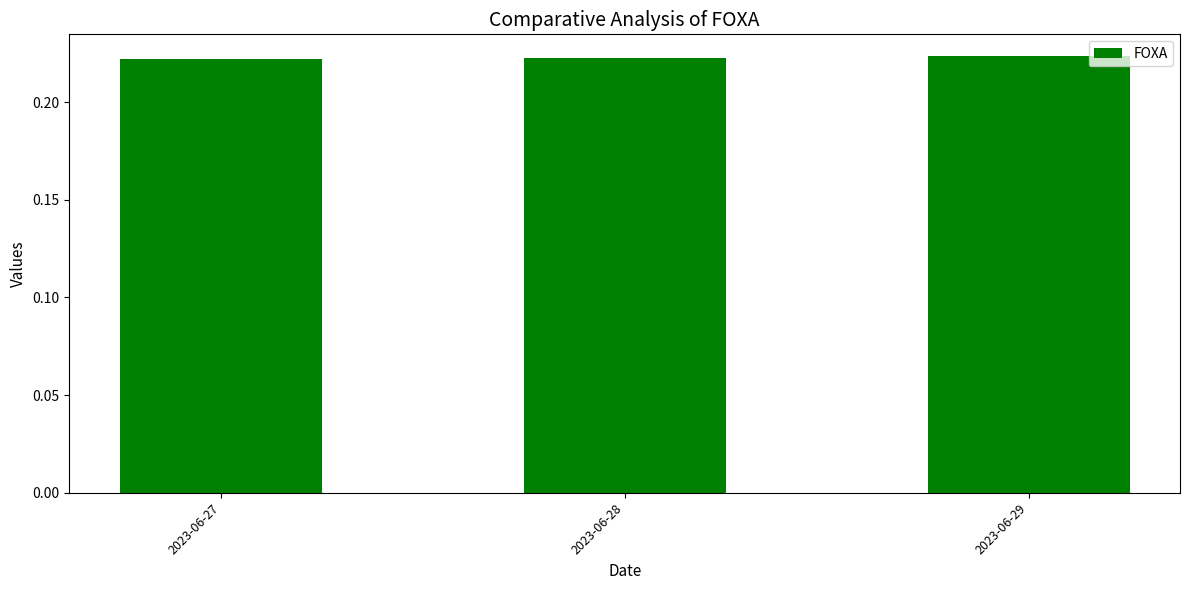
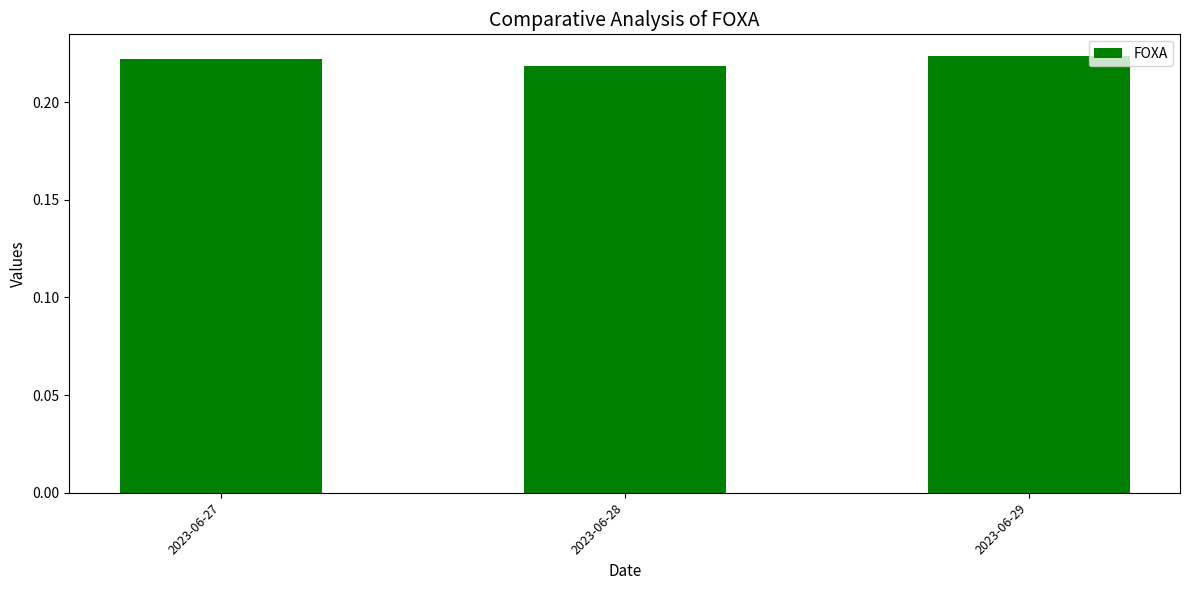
  {
    "2023-06-27": 0.222,
-   "2023-06-28": 0.223,
+   "2023-06-28": 0.219,
    "2023-06-29": 0.224
  }
